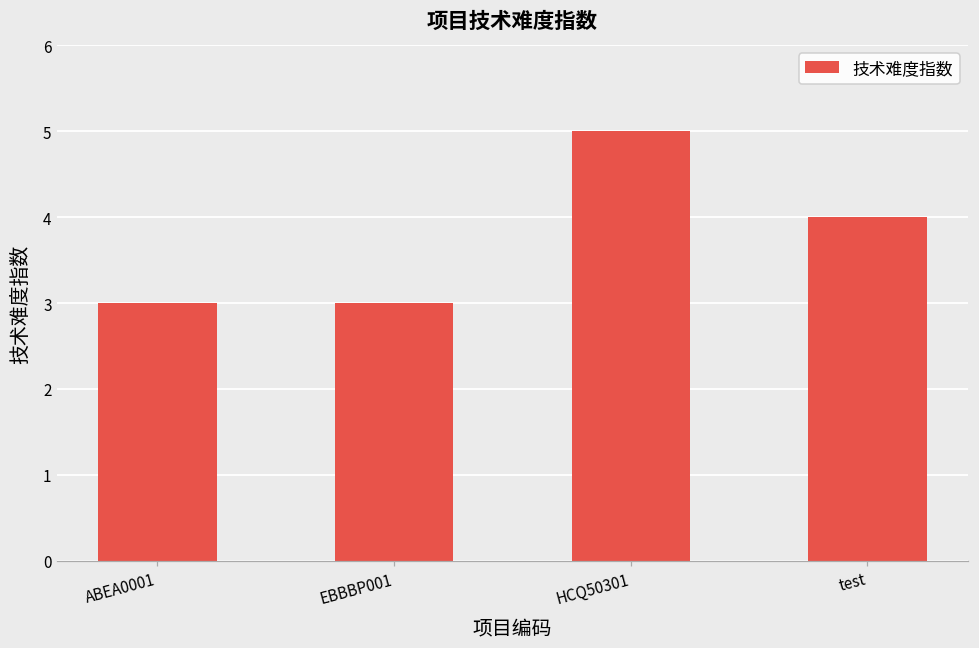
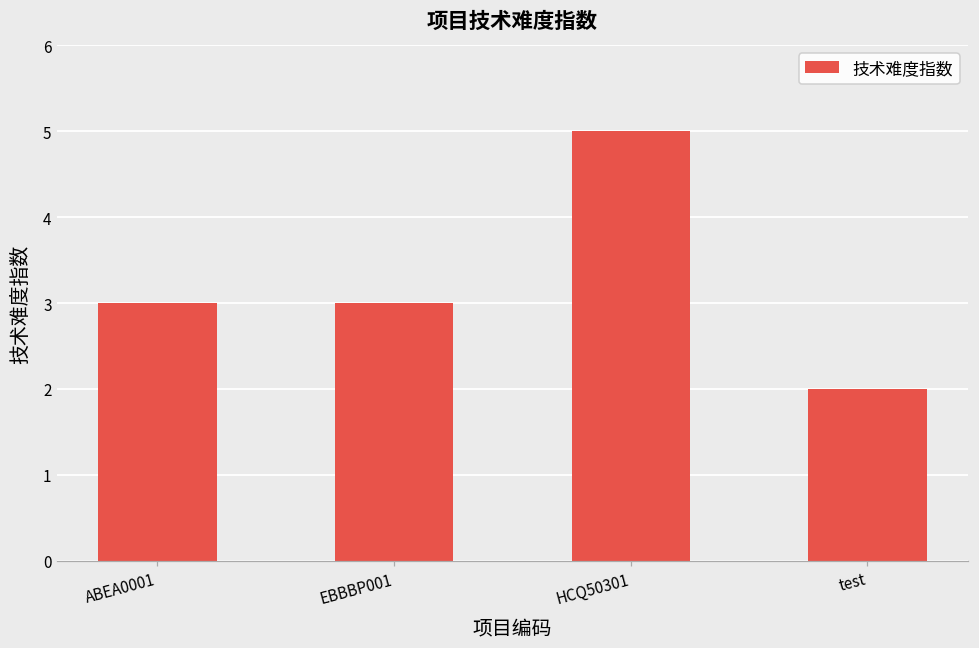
  {
    "ABEA0001": 3,
    "EBBBP001": 3,
    "HCQ50301": 5,
-   "test": 4
+   "test": 2
  }
